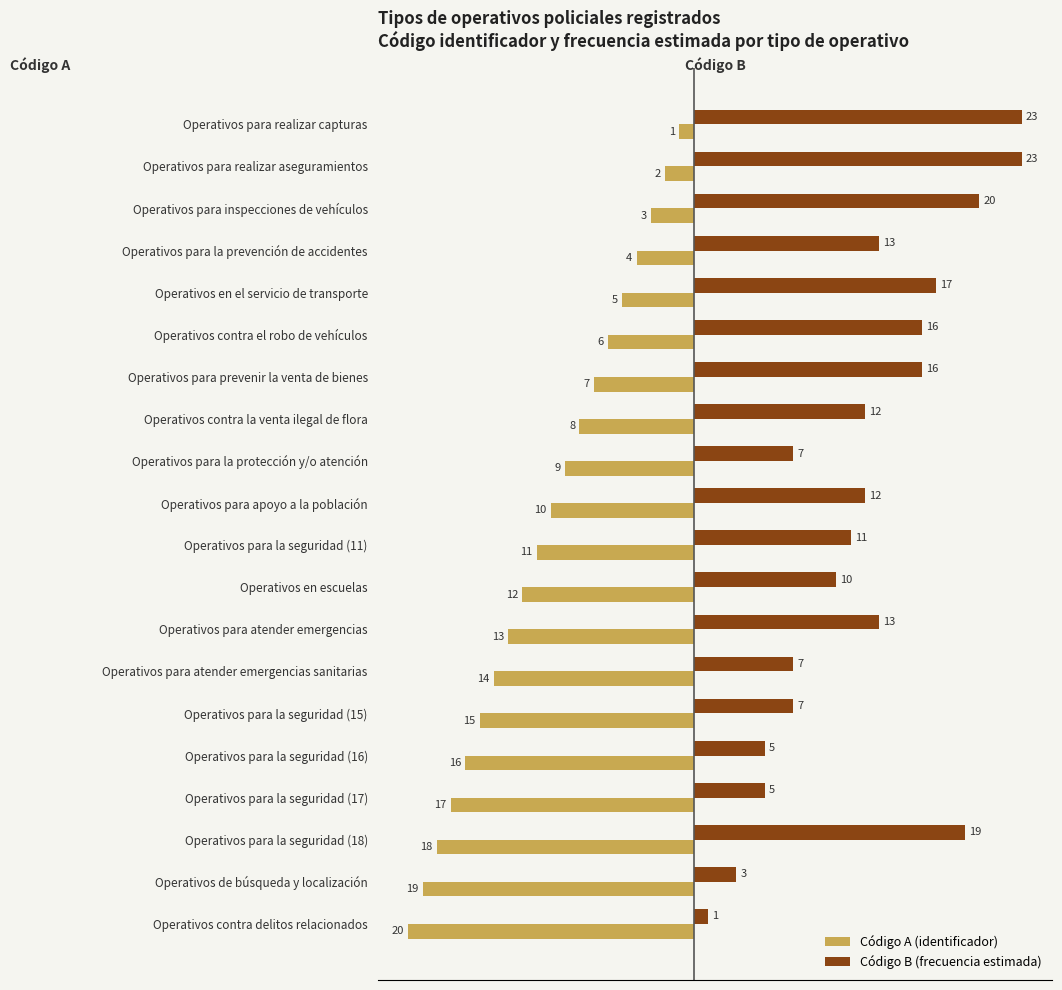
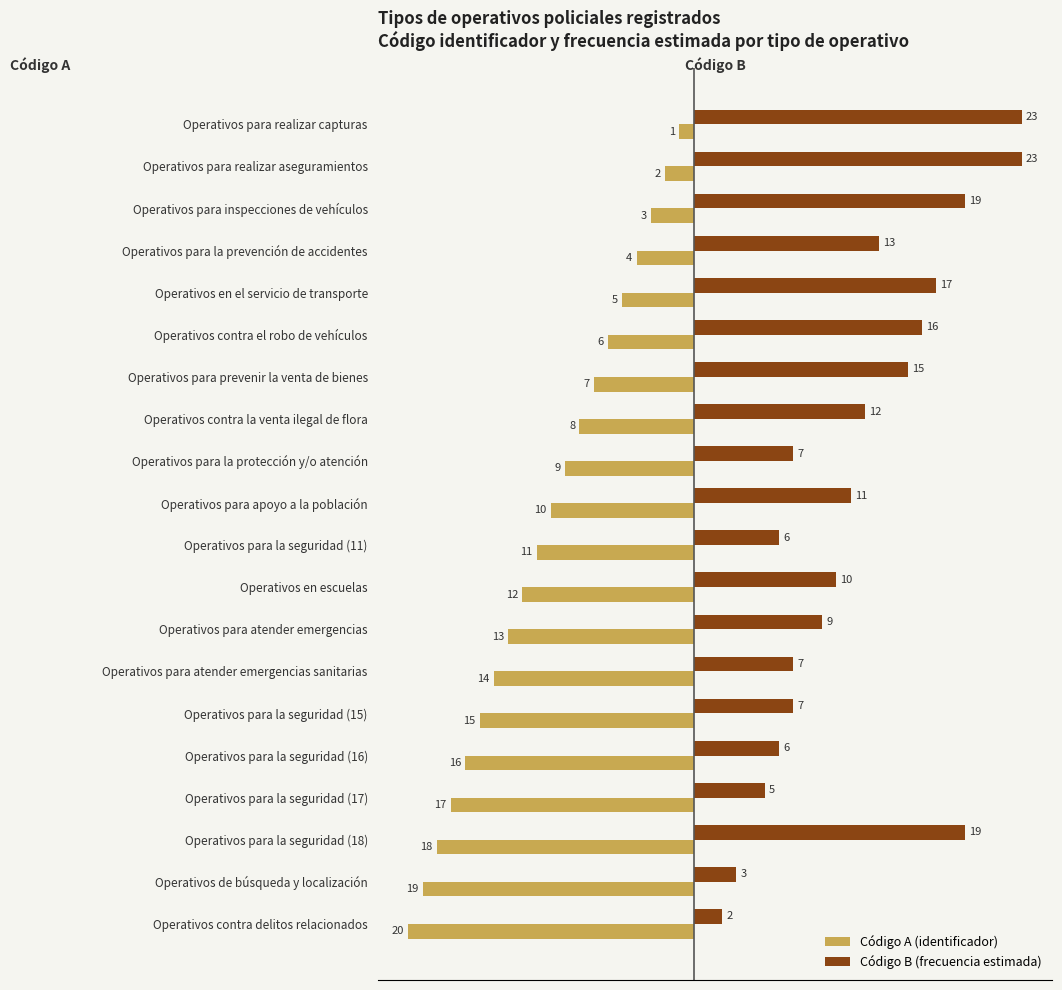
  {
    "Código B (frecuencia estimada)": {
      "Operativos para realizar capturas": 23,
      "Operativos para realizar aseguramientos": 23,
-     "Operativos para inspecciones de vehículos": 20,
+     "Operativos para inspecciones de vehículos": 19,
      "Operativos para la prevención de accidentes": 13,
      "Operativos en el servicio de transporte": 17,
      "Operativos contra el robo de vehículos": 16,
-     "Operativos para prevenir la venta de bienes": 16,
+     "Operativos para prevenir la venta de bienes": 15,
      "Operativos contra la venta ilegal de flora": 12,
      "Operativos para la protección y/o atención": 7,
-     "Operativos para apoyo a la población": 12,
-     "Operativos para la seguridad (11)": 11,
+     "Operativos para apoyo a la población": 11,
+     "Operativos para la seguridad (11)": 6,
      "Operativos en escuelas": 10,
-     "Operativos para atender emergencias": 13,
+     "Operativos para atender emergencias": 9,
      "Operativos para atender emergencias sanitarias": 7,
      "Operativos para la seguridad (15)": 7,
-     "Operativos para la seguridad (16)": 5,
+     "Operativos para la seguridad (16)": 6,
      "Operativos para la seguridad (17)": 5,
      "Operativos para la seguridad (18)": 19,
      "Operativos de búsqueda y localización": 3,
-     "Operativos contra delitos relacionados": 1
+     "Operativos contra delitos relacionados": 2
    }
  }
